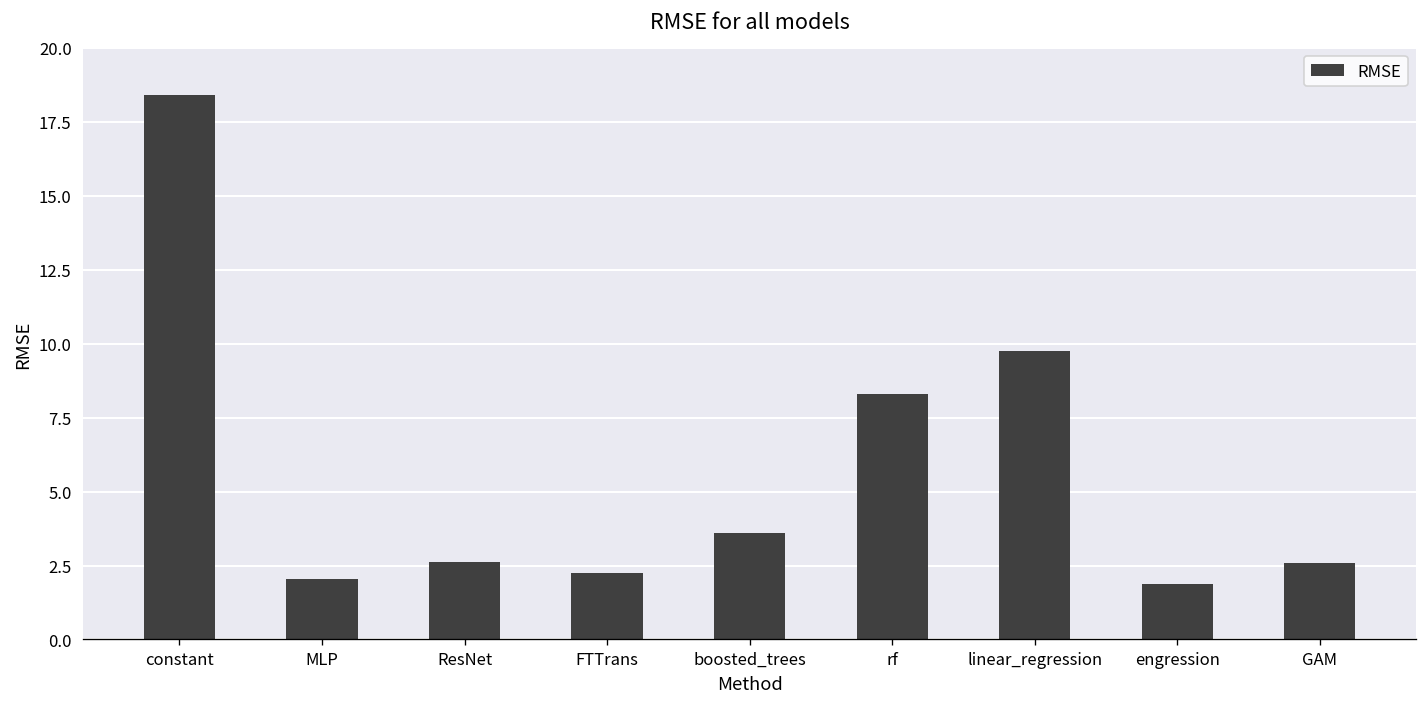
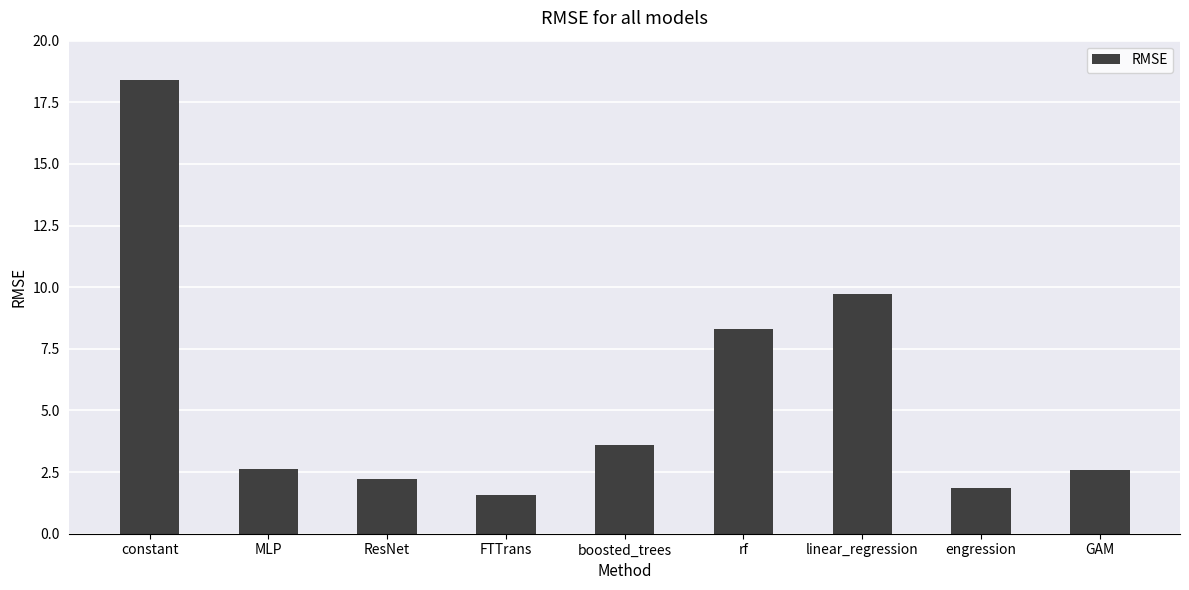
  {
    "constant": 18.4,
-   "MLP": 2.0,
-   "ResNet": 2.6,
-   "FTTrans": 2.3,
+   "MLP": 2.6,
+   "ResNet": 2.2,
+   "FTTrans": 1.6,
    "boosted_trees": 3.6,
    "rf": 8.3,
    "linear_regression": 9.7,
    "engression": 1.9,
    "GAM": 2.6
  }
